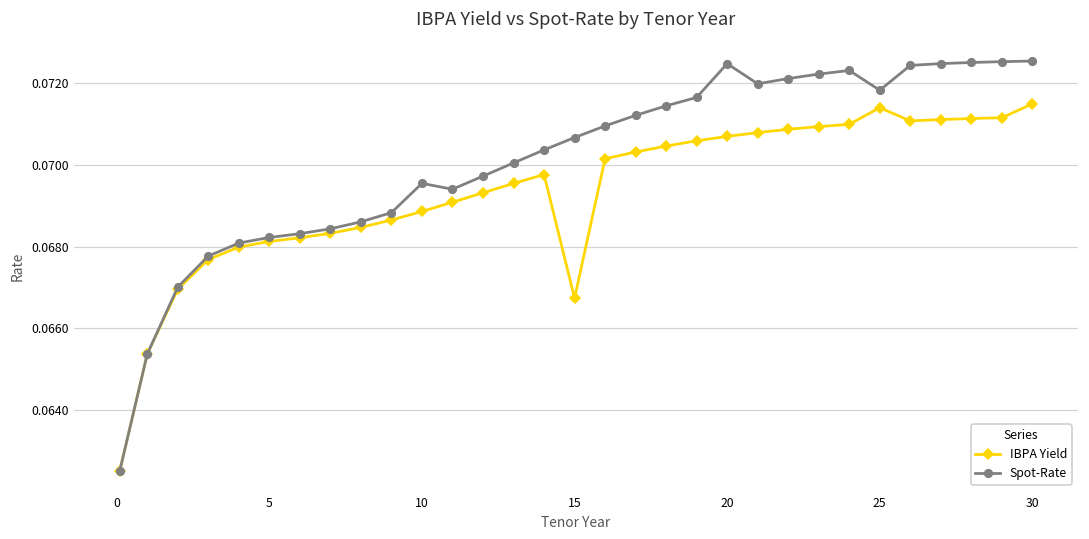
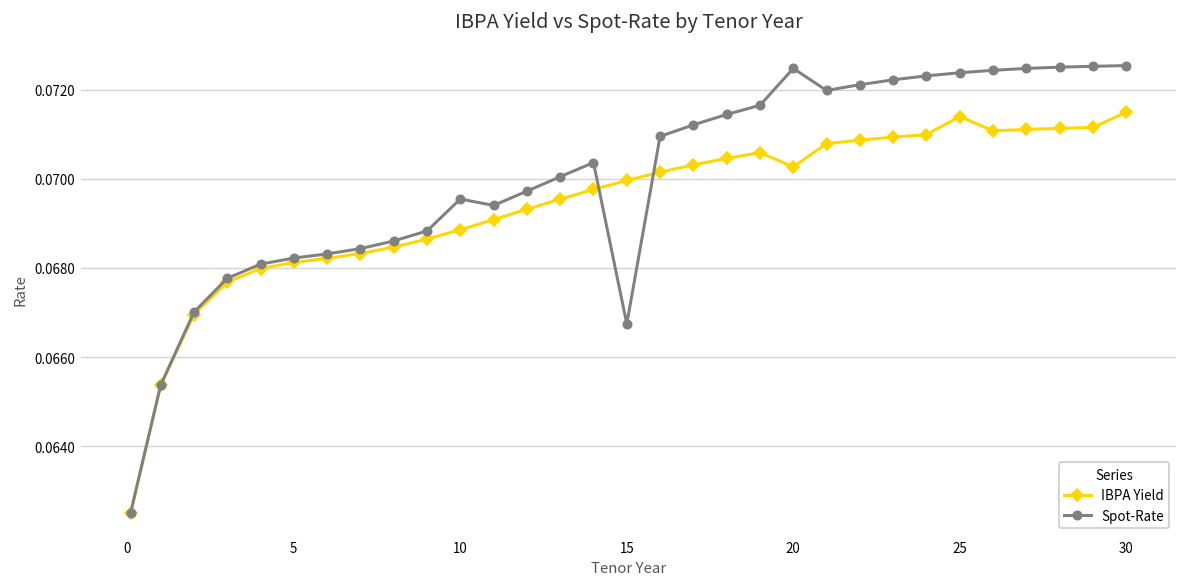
  {
    "IBPA Yield": {
      "5": 0.0681,
      "10": 0.0689,
-     "15": 0.0667,
-     "20": 0.0707,
+     "15": 0.0700,
+     "20": 0.0703,
      "25": 0.0714,
      "30": 0.0715
    },
    "Spot-Rate": {
      "5": 0.0682,
      "10": 0.0695,
-     "15": 0.0707,
+     "15": 0.0667,
      "20": 0.0725,
-     "25": 0.0718,
+     "25": 0.0724,
      "30": 0.0725
    }
  }
